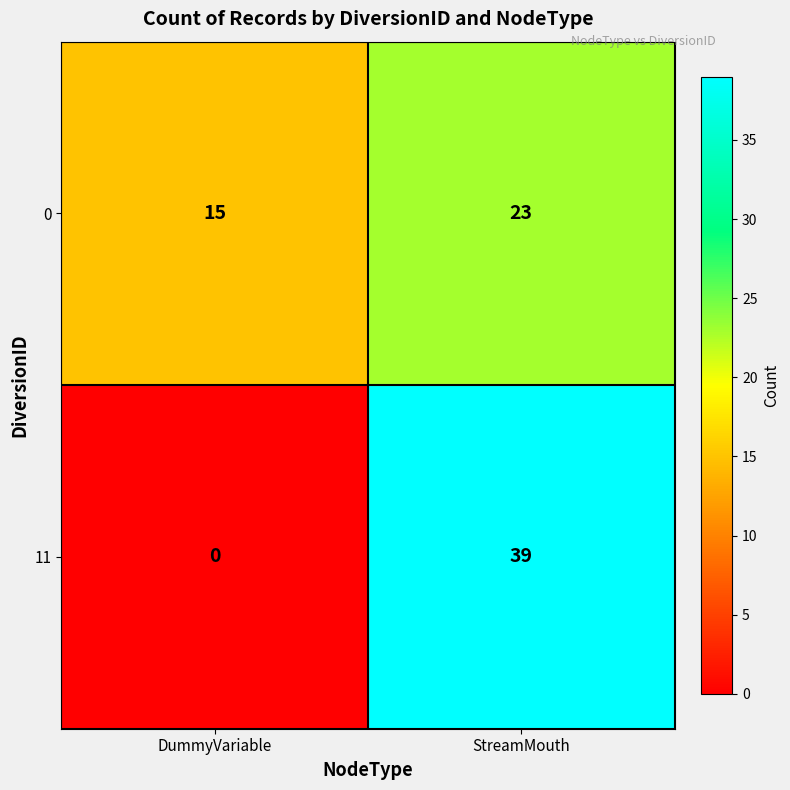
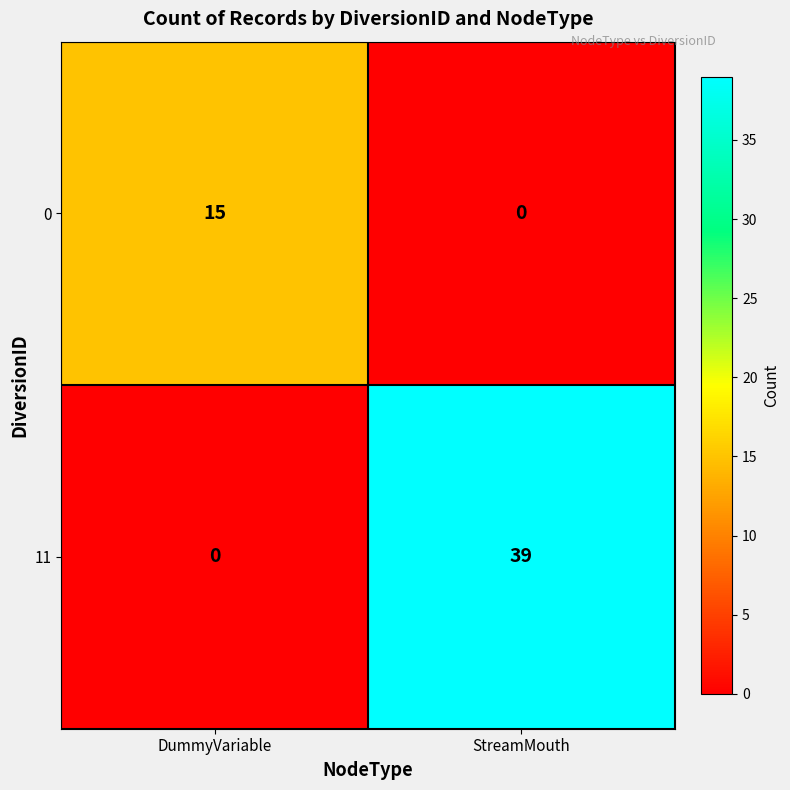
  {
    "0": {
      "DummyVariable": 15,
-     "StreamMouth": 23
+     "StreamMouth": 0
    },
    "11": {
      "DummyVariable": 0,
      "StreamMouth": 39
    }
  }
